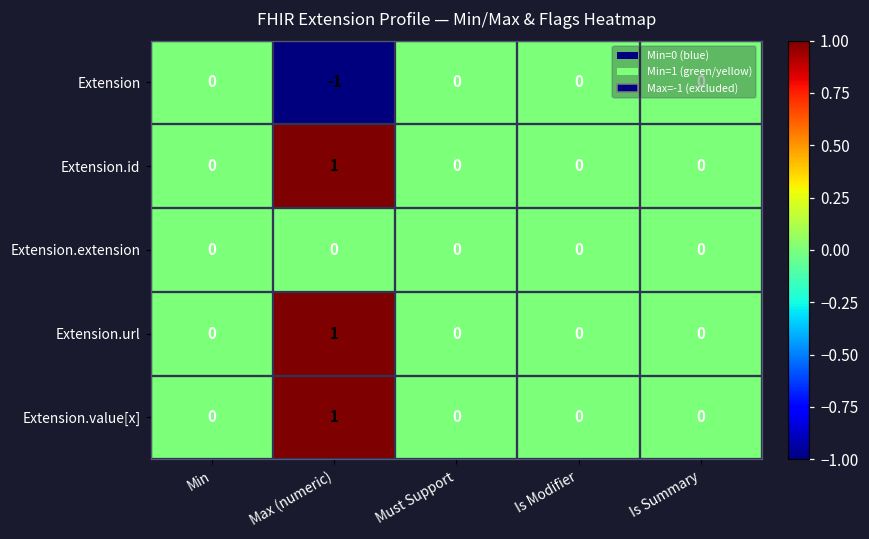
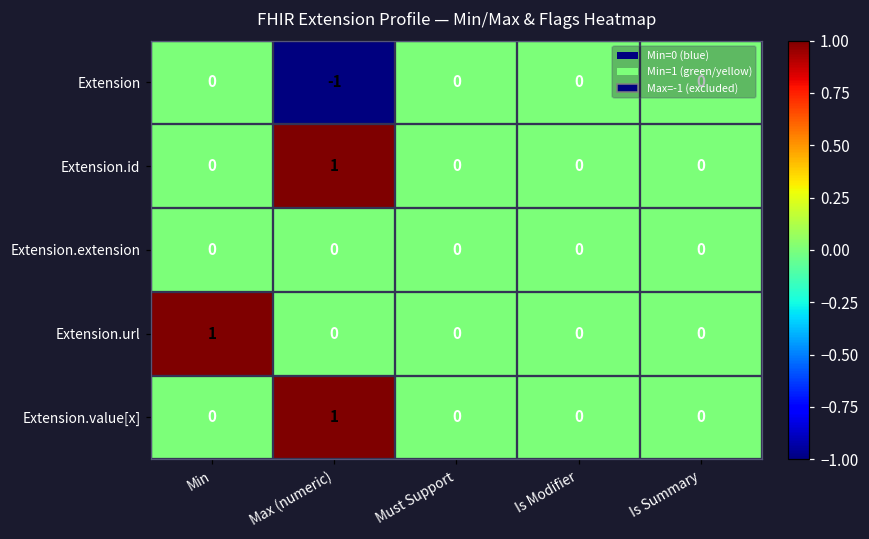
  {
    "Extension": {
      "Min": 0,
      "Max (numeric)": -1,
      "Must Support": 0,
      "Is Modifier": 0
    },
    "Extension.id": {
      "Min": 0,
      "Max (numeric)": 1,
      "Must Support": 0,
      "Is Modifier": 0,
      "Is Summary": 0
    },
    "Extension.extension": {
      "Min": 0,
      "Max (numeric)": 0,
      "Must Support": 0,
      "Is Modifier": 0,
      "Is Summary": 0
    },
    "Extension.url": {
-     "Min": 0,
-     "Max (numeric)": 1,
+     "Min": 1,
+     "Max (numeric)": 0,
      "Must Support": 0,
      "Is Modifier": 0,
      "Is Summary": 0
    },
    "Extension.value[x]": {
      "Min": 0,
      "Max (numeric)": 1,
      "Must Support": 0,
      "Is Modifier": 0,
      "Is Summary": 0
    }
  }
